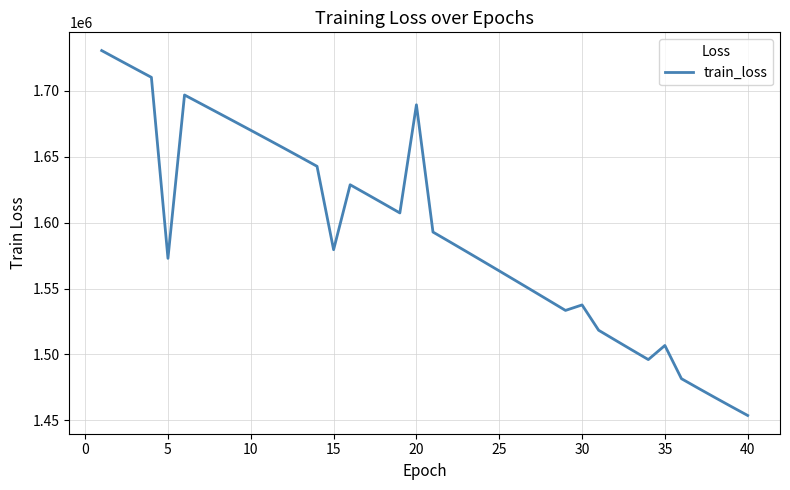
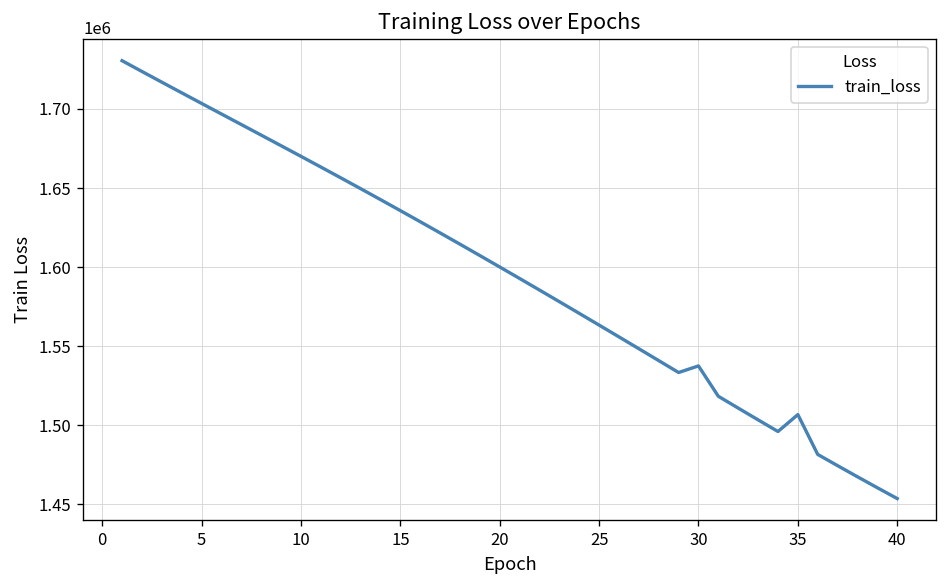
  {
-   "5": 1573000,
+   "5": 1704000,
    "10": 1670000,
-   "15": 1579000,
-   "20": 1689000,
+   "15": 1636000,
+   "20": 1600000,
    "25": 1563000,
    "30": 1538000,
    "35": 1507000,
    "40": 1454000
  }
